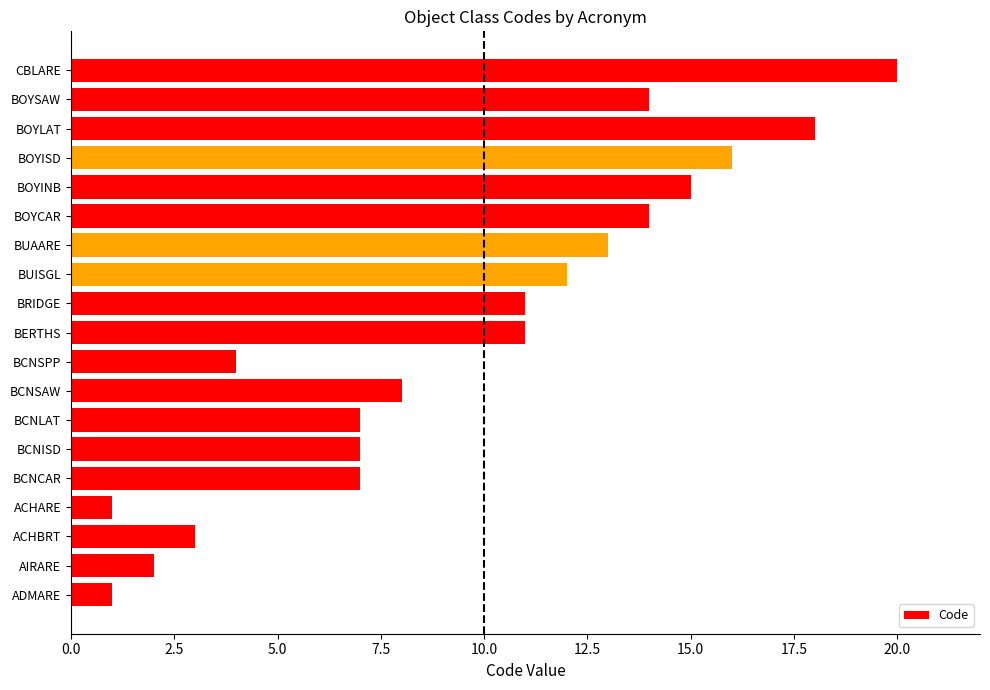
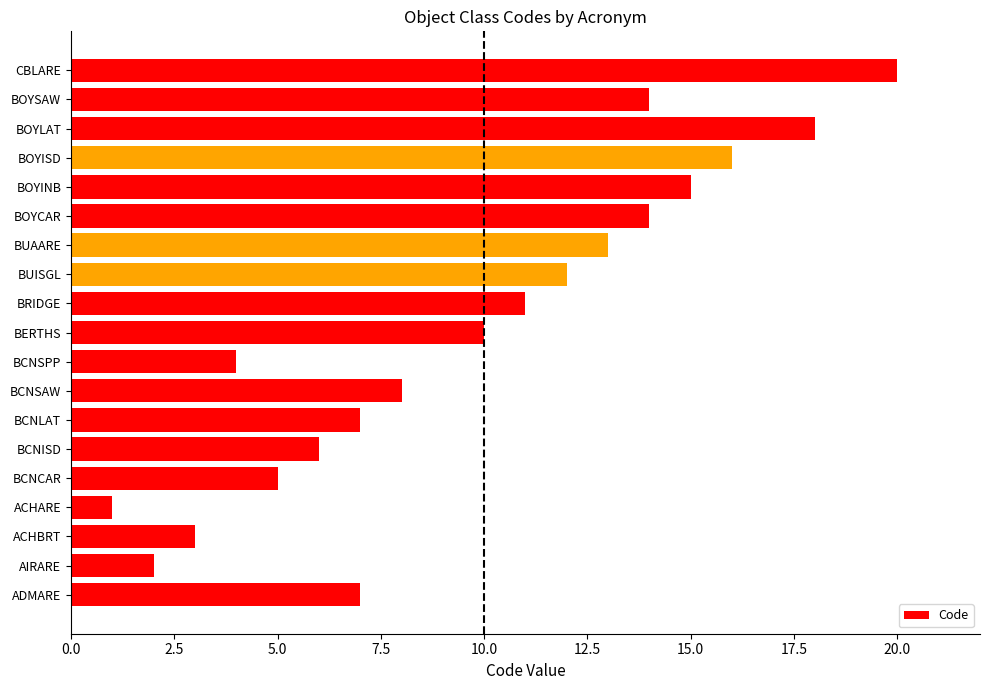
  {
    "CBLARE": 20,
    "BOYSAW": 14,
    "BOYLAT": 18,
    "BOYISD": 16,
    "BOYINB": 15,
    "BOYCAR": 14,
    "BUAARE": 13,
    "BUISGL": 12,
    "BRIDGE": 11,
-   "BERTHS": 11,
+   "BERTHS": 10,
    "BCNSPP": 4,
    "BCNSAW": 8,
    "BCNLAT": 7,
-   "BCNISD": 7,
-   "BCNCAR": 7,
+   "BCNISD": 6,
+   "BCNCAR": 5,
    "ACHARE": 1,
    "ACHBRT": 3,
    "AIRARE": 2,
-   "ADMARE": 1
+   "ADMARE": 7
  }
